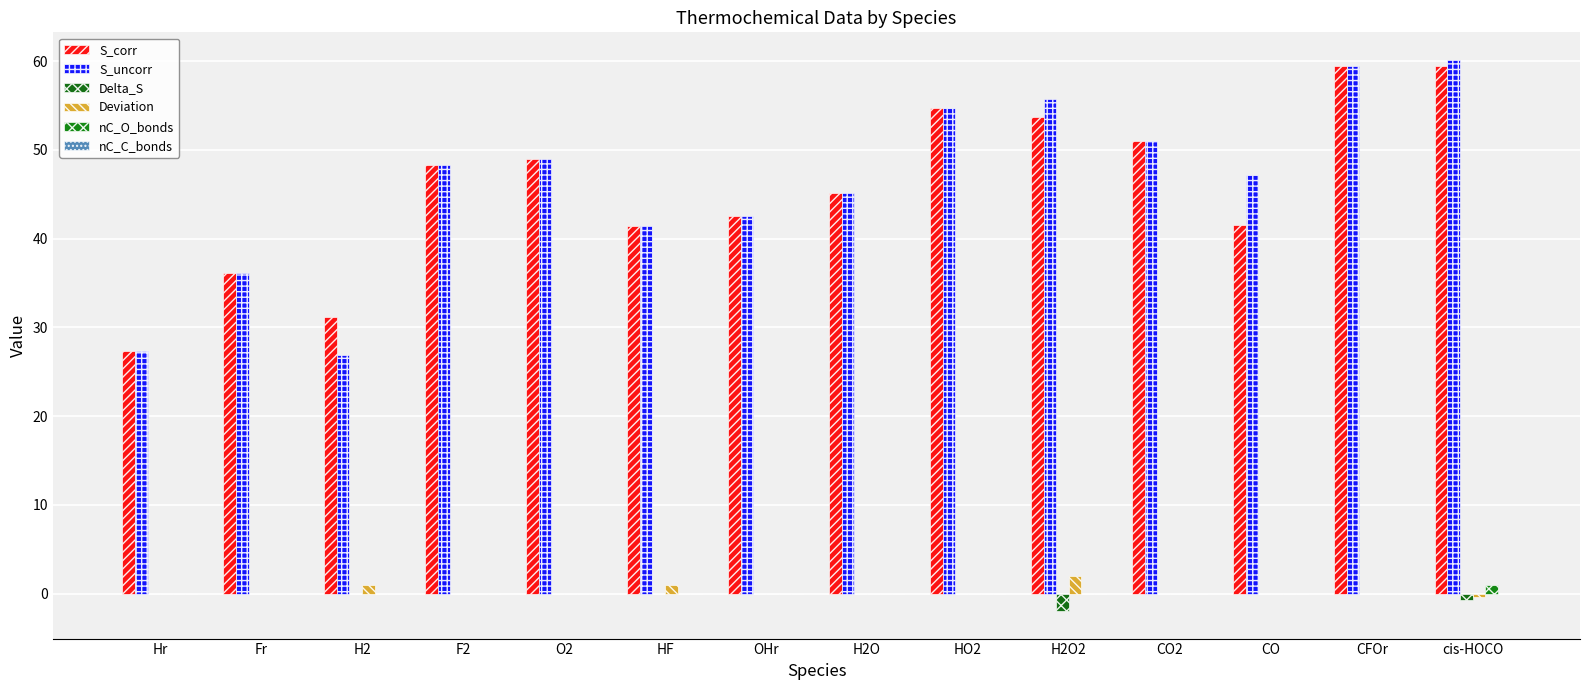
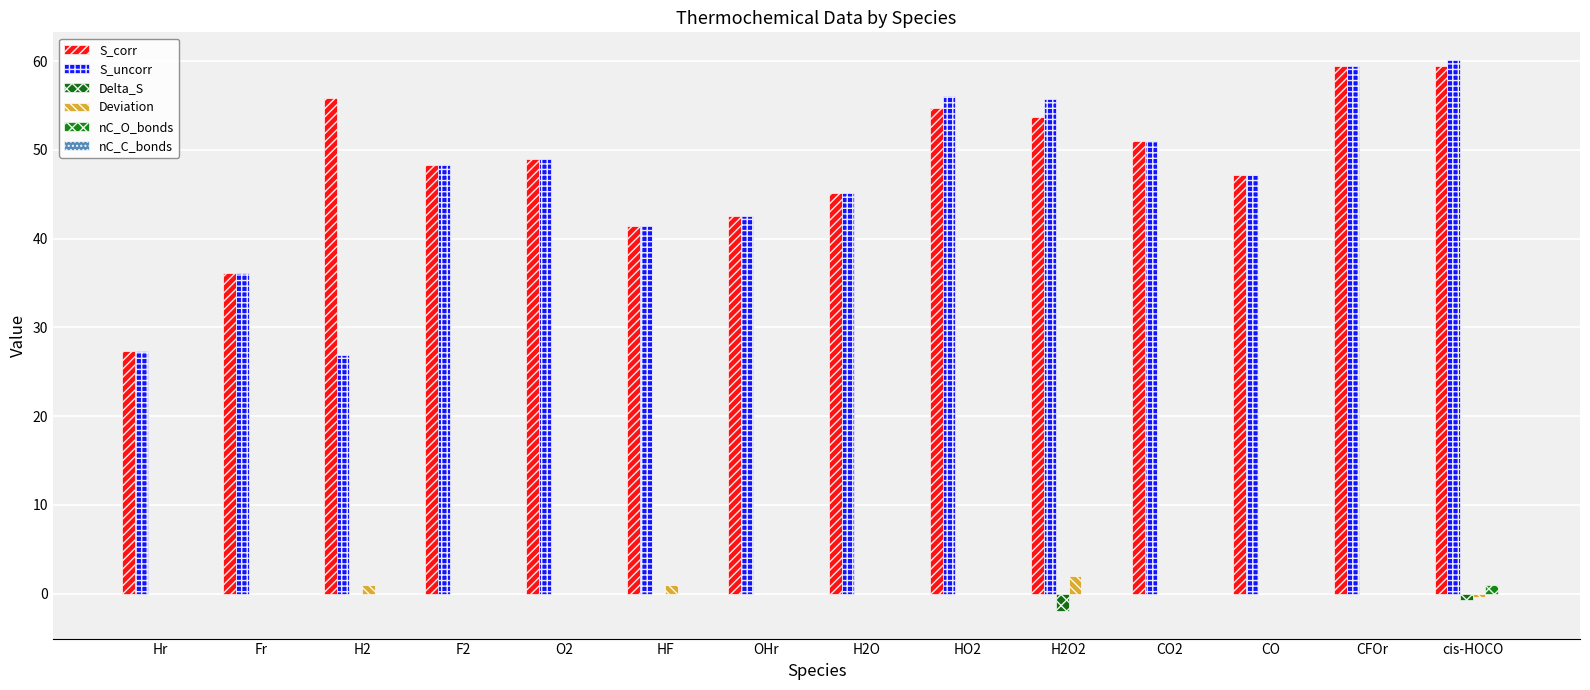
  {
    "S_corr": {
      "Hr": 27,
      "Fr": 36,
-     "H2": 31,
+     "H2": 56,
      "F2": 48,
      "O2": 49,
      "HF": 41,
      "OHr": 43,
      "H2O": 45,
      "HO2": 55,
      "H2O2": 54,
      "CO2": 51,
-     "CO": 42,
+     "CO": 47,
      "CFOr": 59,
      "cis-HOCO": 59
    },
    "S_uncorr": {
      "Hr": 27,
      "Fr": 36,
      "H2": 27,
      "F2": 48,
      "O2": 49,
      "HF": 41,
      "OHr": 43,
      "H2O": 45,
-     "HO2": 55,
+     "HO2": 56,
      "H2O2": 56,
      "CO2": 51,
      "CO": 47,
      "CFOr": 59,
      "cis-HOCO": 60
    },
    "Deviation": {
      "Hr": 0,
      "Fr": 0,
      "H2": 1,
      "F2": 0,
      "O2": 0,
      "HF": 1,
      "OHr": 0,
      "H2O": 0,
      "HO2": 0,
      "H2O2": 2,
      "CO2": 0,
      "CO": 0,
      "CFOr": 0,
      "cis-HOCO": 0
    },
    "nC_C_bonds": {
      "Hr": 0,
      "Fr": 0,
      "H2": 0,
      "F2": 0,
      "O2": 0,
      "HF": 0,
      "OHr": 0,
      "H2O": 0,
      "HO2": 0,
      "H2O2": 0,
      "CO2": 0,
      "CO": 0,
      "CFOr": 0,
      "cis-HOCO": 0
    }
  }
